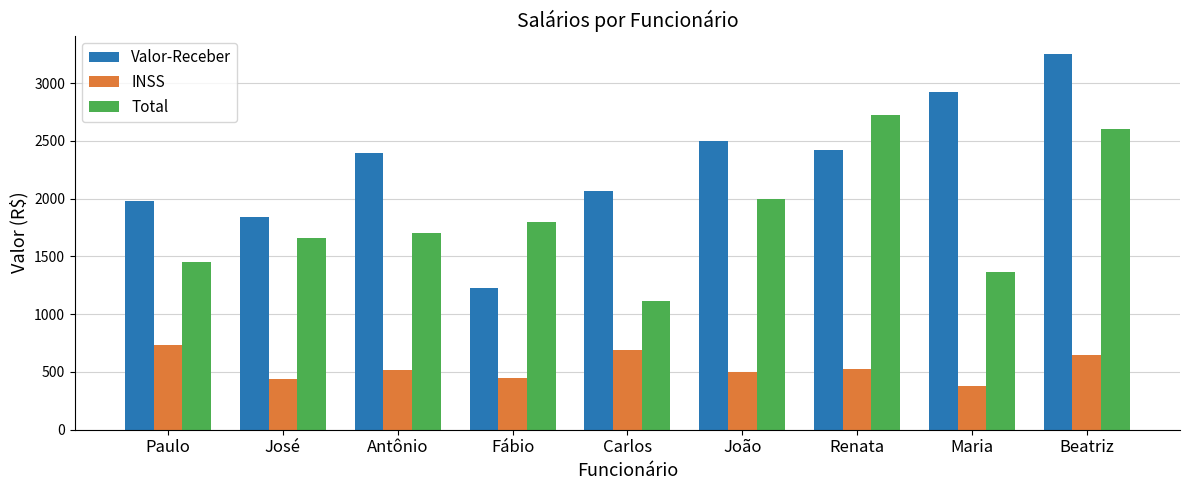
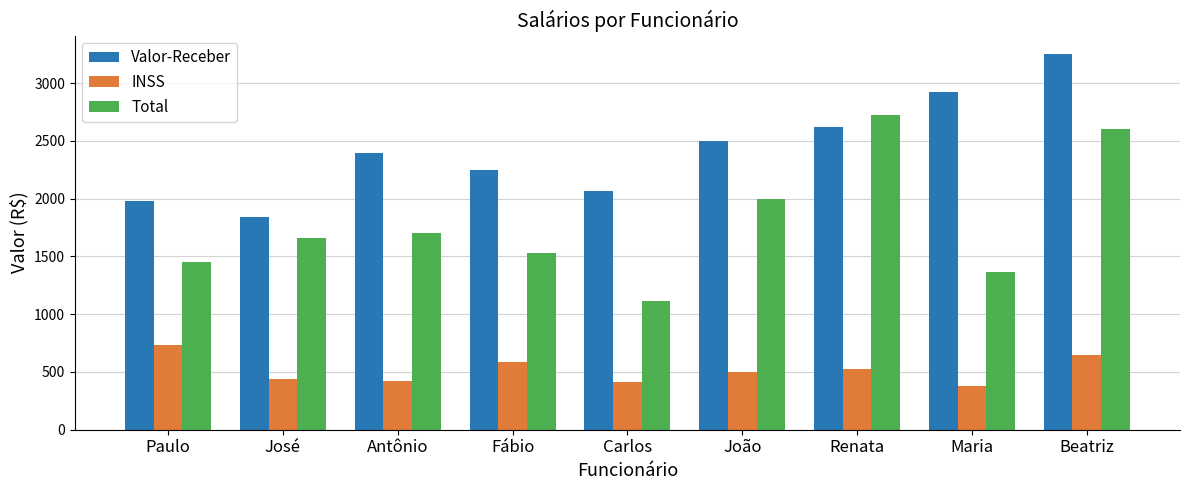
  {
    "Valor-Receber": {
      "Paulo": 1980,
      "José": 1840,
      "Antônio": 2400,
-     "Fábio": 1230,
+     "Fábio": 2250,
      "Carlos": 2070,
      "João": 2500,
-     "Renata": 2420,
+     "Renata": 2630,
      "Maria": 2920,
      "Beatriz": 3250
    },
    "INSS": {
      "Paulo": 740,
      "José": 440,
-     "Antônio": 520,
-     "Fábio": 450,
-     "Carlos": 690,
+     "Antônio": 430,
+     "Fábio": 590,
+     "Carlos": 410,
      "João": 500,
      "Renata": 530,
      "Maria": 380,
      "Beatriz": 650
    },
    "Total": {
      "Paulo": 1450,
      "José": 1660,
      "Antônio": 1700,
-     "Fábio": 1800,
+     "Fábio": 1530,
      "Carlos": 1110,
      "João": 2000,
      "Renata": 2730,
      "Maria": 1360,
      "Beatriz": 2600
    }
  }
